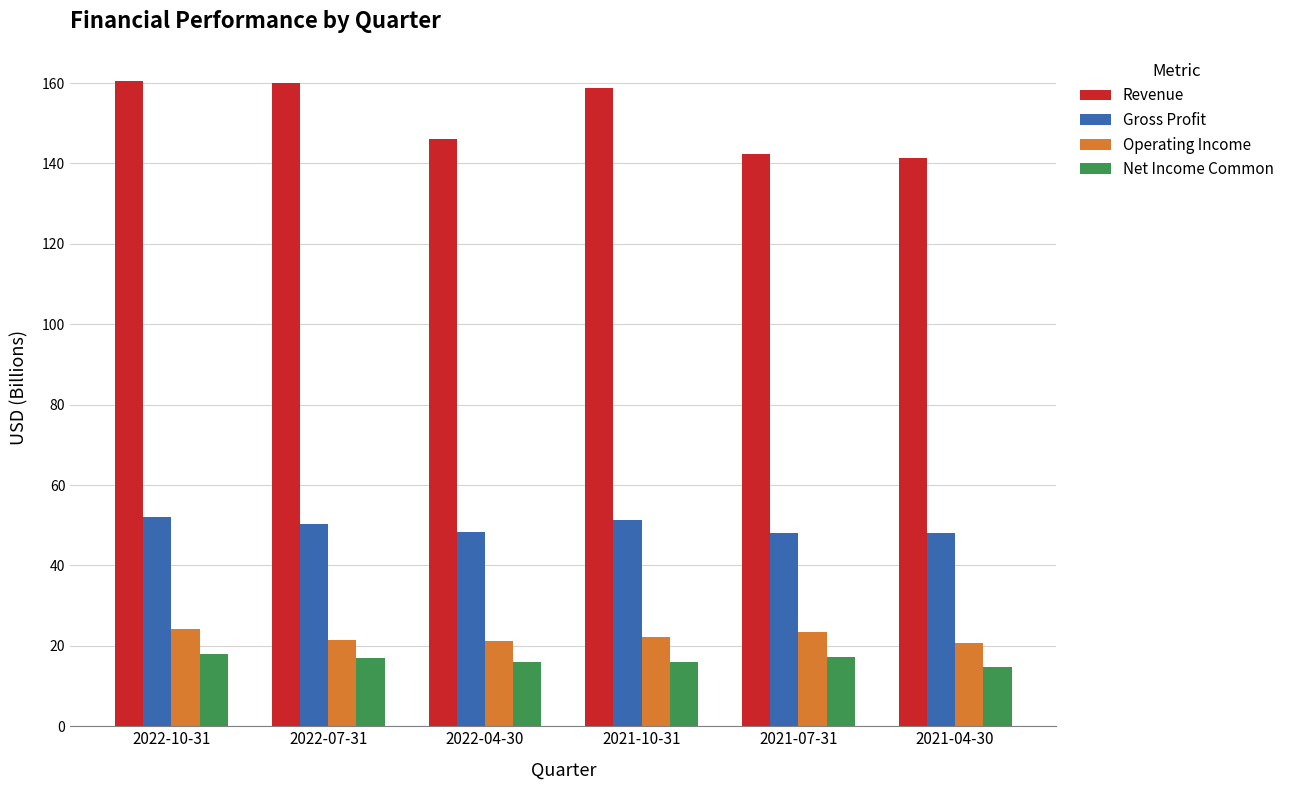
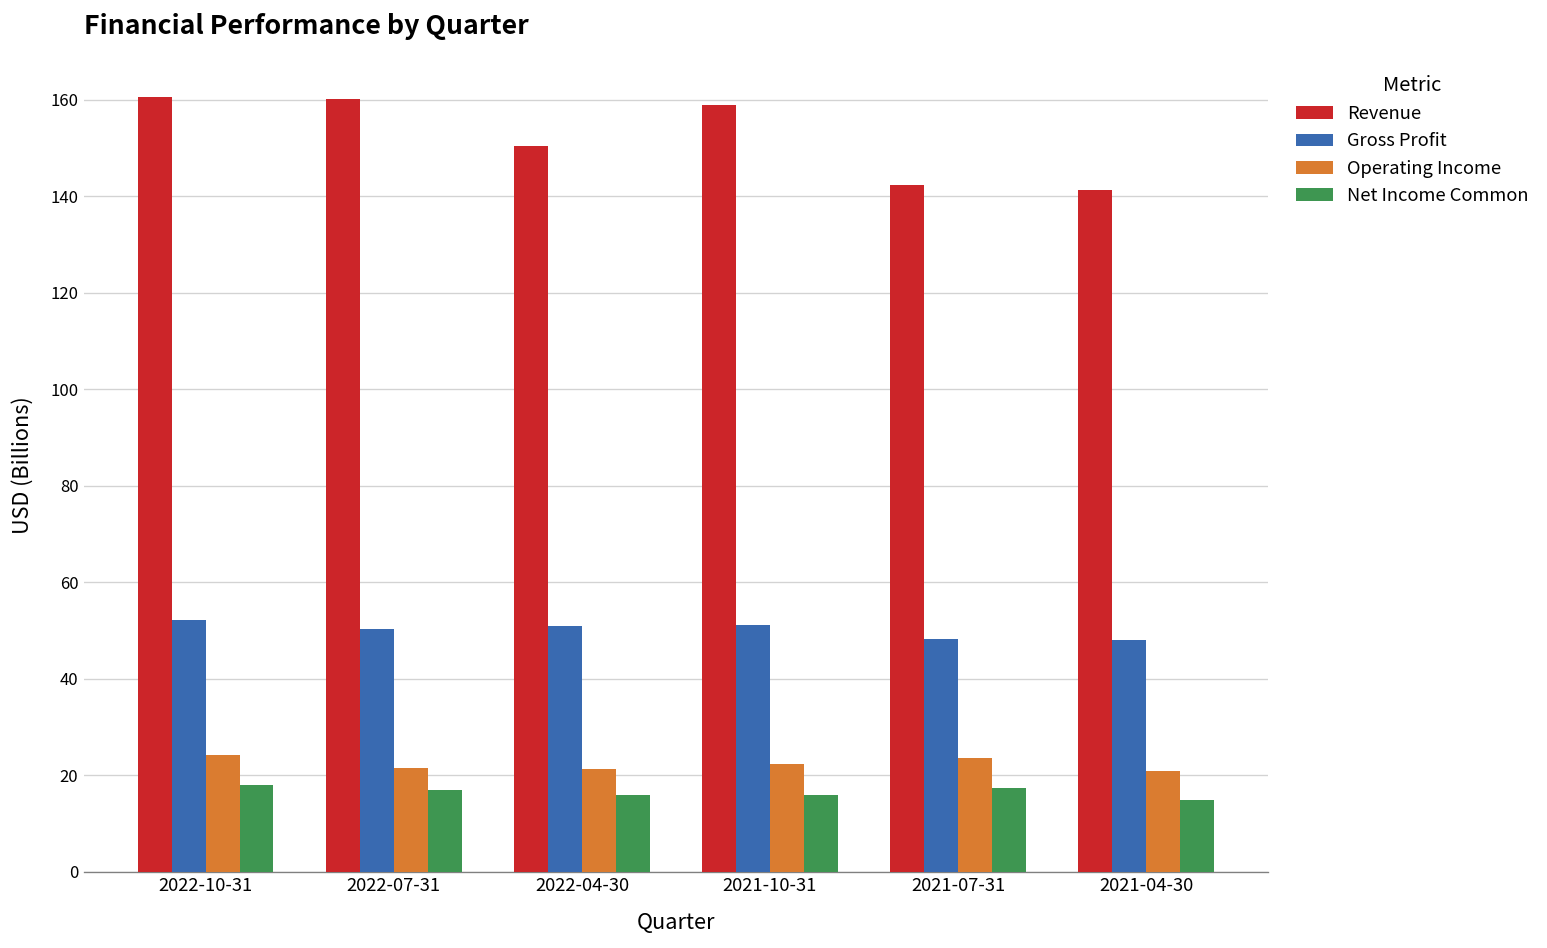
  {
    "Revenue": {
      "2022-10-31": 160,
      "2022-07-31": 160,
-     "2022-04-30": 146,
+     "2022-04-30": 150,
      "2021-10-31": 159,
      "2021-07-31": 142,
      "2021-04-30": 141
    },
    "Gross Profit": {
      "2022-10-31": 52,
      "2022-07-31": 50,
-     "2022-04-30": 48,
+     "2022-04-30": 51,
      "2021-10-31": 51,
      "2021-07-31": 48,
      "2021-04-30": 48
    },
    "Operating Income": {
      "2022-10-31": 24,
      "2022-07-31": 21,
      "2022-04-30": 21,
      "2021-10-31": 22,
      "2021-07-31": 23,
      "2021-04-30": 21
    },
    "Net Income Common": {
      "2022-10-31": 18,
      "2022-07-31": 17,
      "2022-04-30": 16,
      "2021-10-31": 16,
      "2021-07-31": 17,
      "2021-04-30": 15
    }
  }
